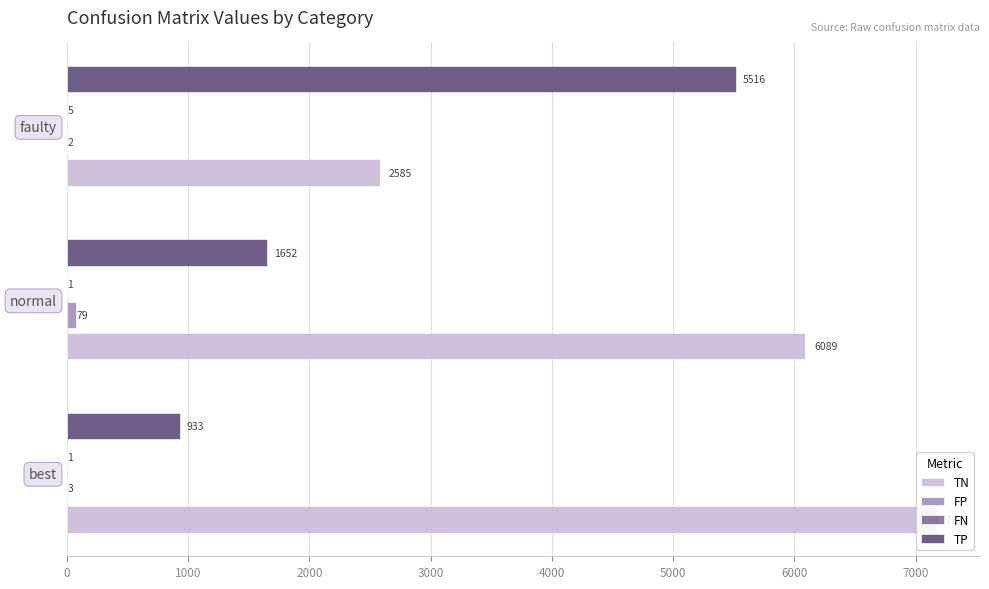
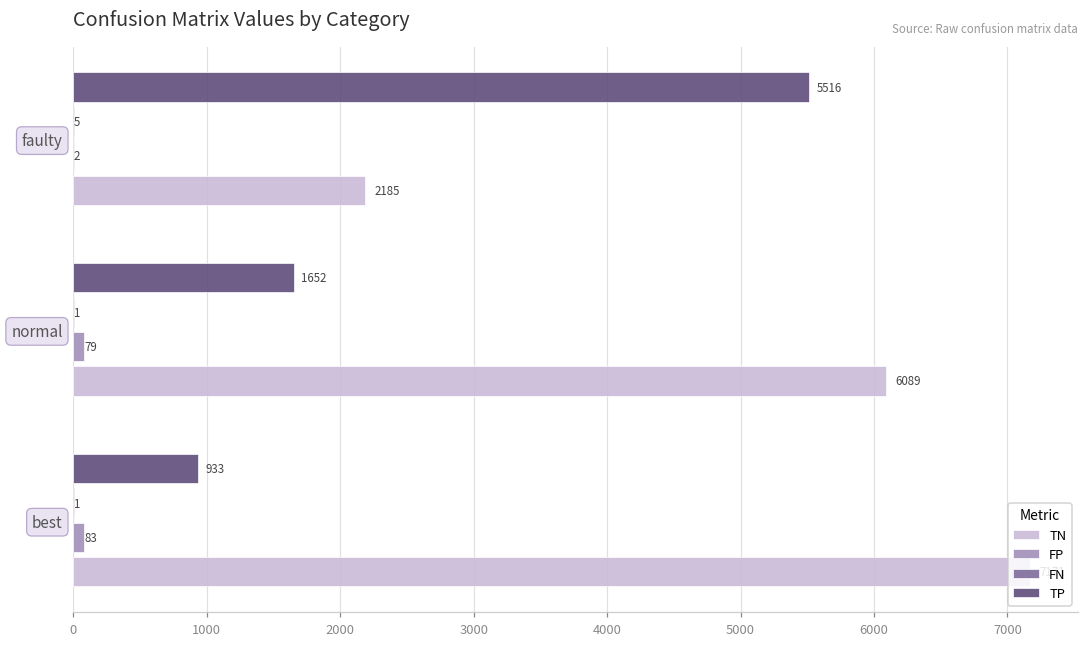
  {
    "TN": {
-     "faulty": 2585,
+     "faulty": 2185,
      "normal": 6089
    },
    "FP": {
      "faulty": 2,
      "normal": 79,
-     "best": 3
+     "best": 83
    }
  }
